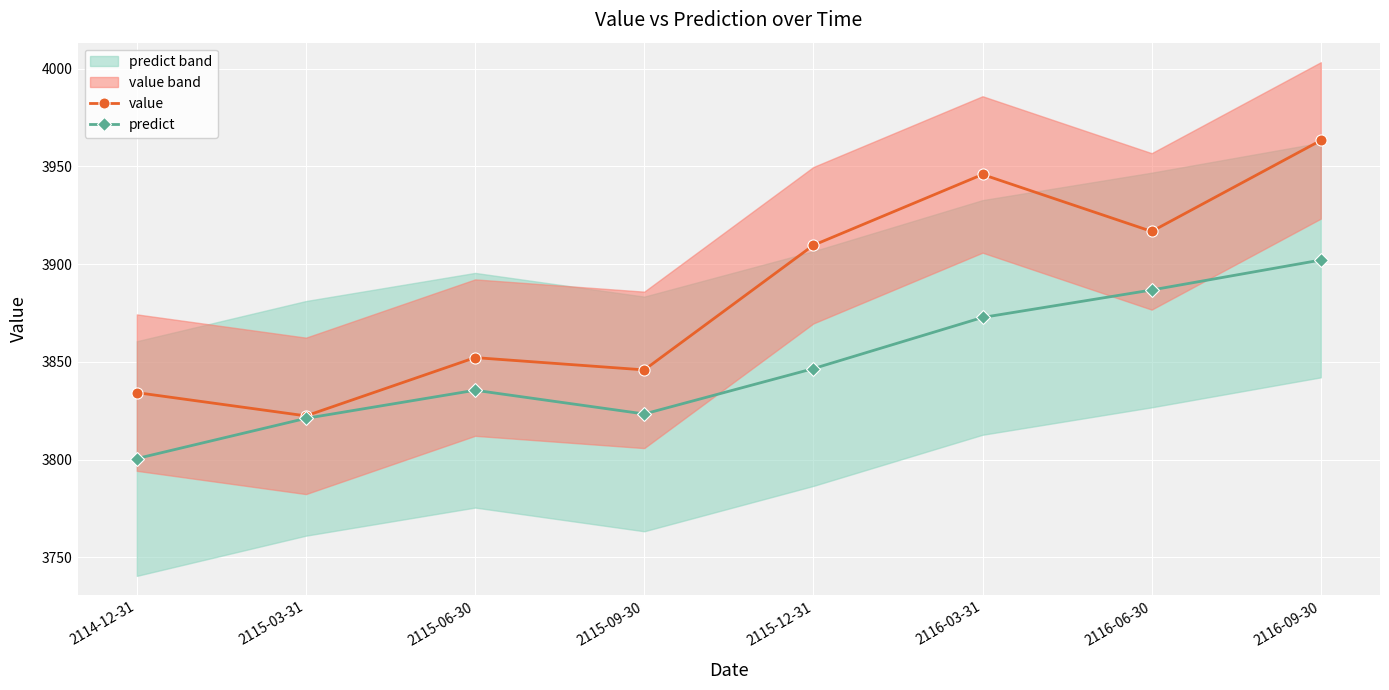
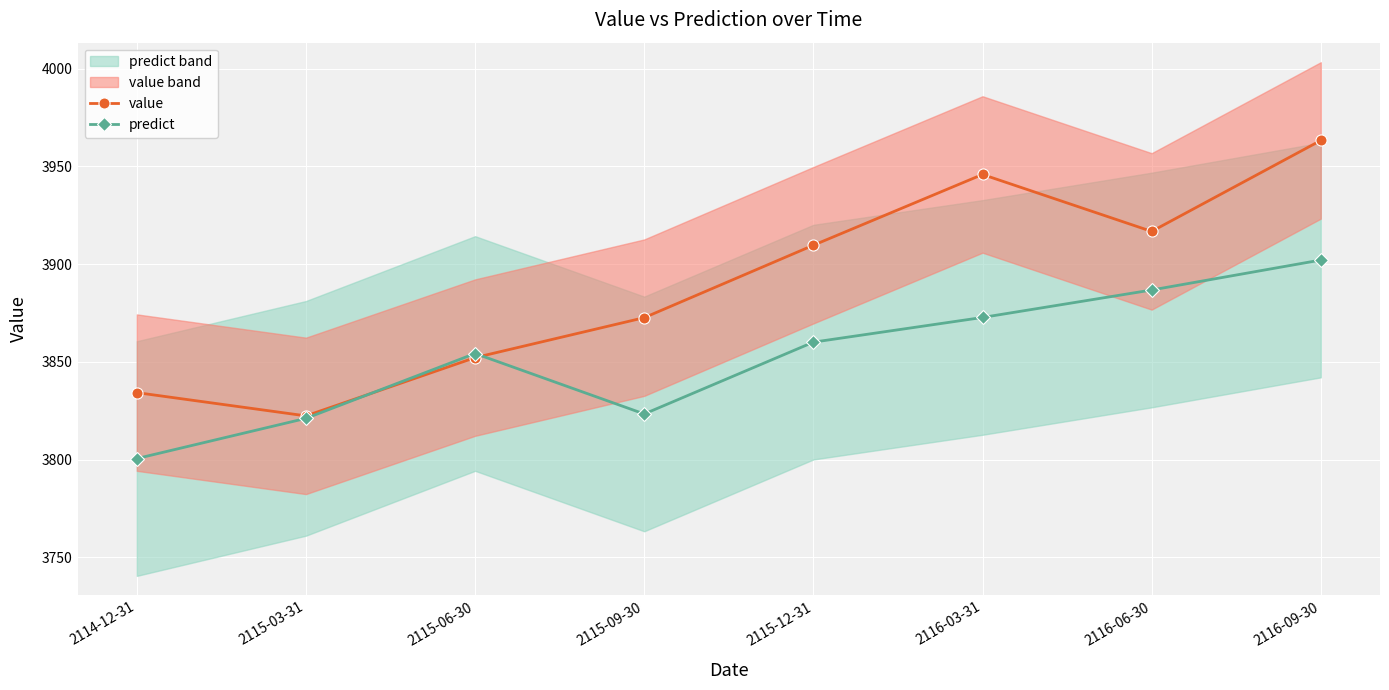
  {
    "value": {
      "2114-12-31": 3834,
      "2115-06-30": 3852,
-     "2115-09-30": 3846,
+     "2115-09-30": 3873,
      "2115-12-31": 3910,
      "2116-03-31": 3946,
      "2116-06-30": 3917
    },
    "predict": {
      "2114-12-31": 3801,
-     "2115-06-30": 3836,
+     "2115-06-30": 3854,
      "2115-09-30": 3823,
-     "2115-12-31": 3847,
+     "2115-12-31": 3860,
      "2116-03-31": 3873,
      "2116-06-30": 3887,
      "2116-09-30": 3902
    }
  }
